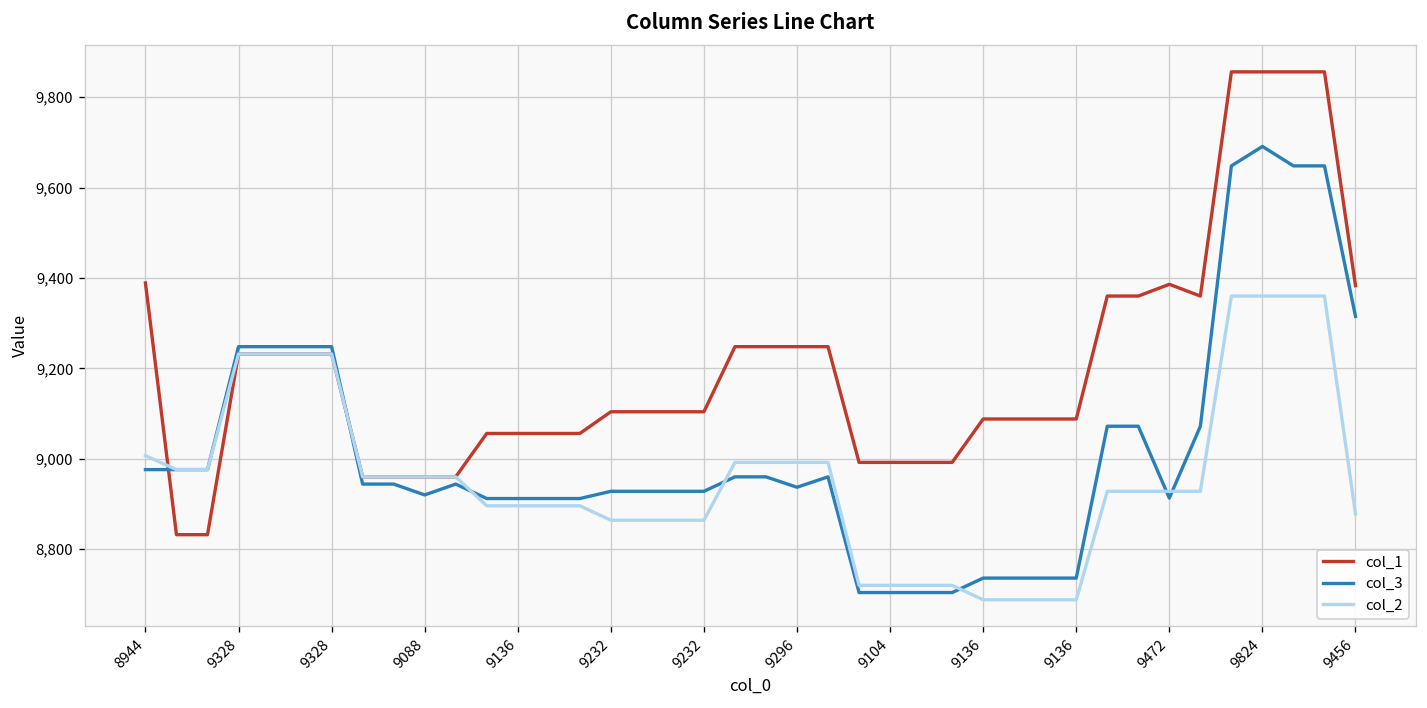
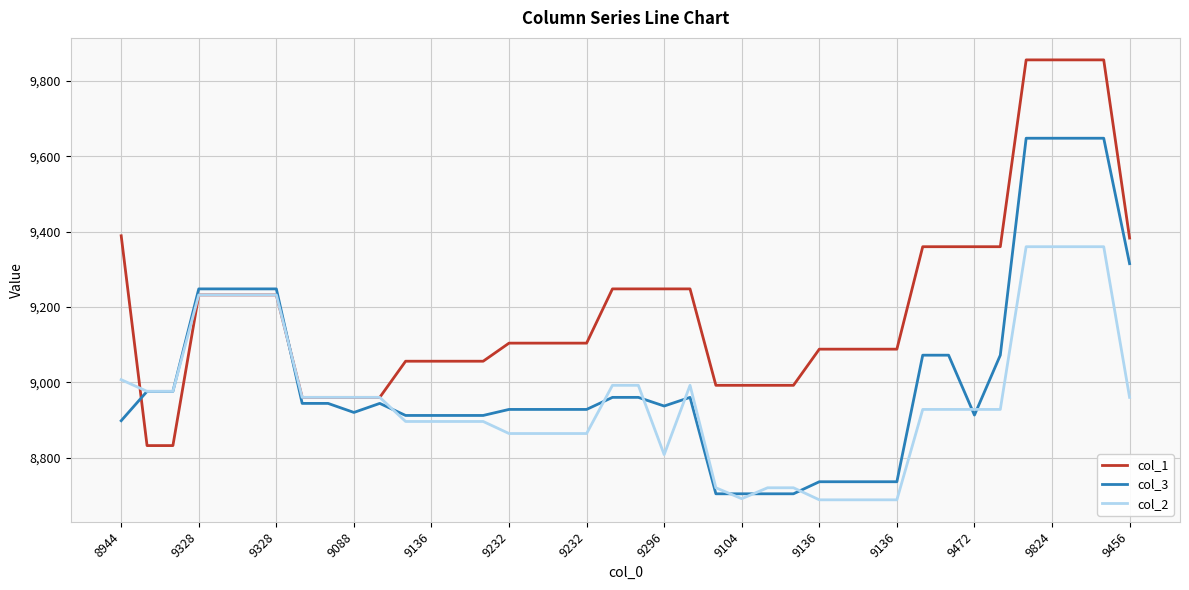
  {
    "col_1": {
      "8944": "9,390",
      "9296": "9,250",
      "9104": "8,990",
-     "9472": "9,390",
+     "9472": "9,360",
      "9824": "9,860",
      "9456": "9,380"
    },
    "col_3": {
-     "8944": "8,980",
+     "8944": "8,900",
      "9088": "8,920",
      "9296": "8,940",
      "9104": "8,700",
      "9472": "8,910",
-     "9824": "9,690",
+     "9824": "9,650",
      "9456": "9,320"
    },
    "col_2": {
      "8944": "9,010",
-     "9296": "8,990",
-     "9104": "8,720",
+     "9296": "8,810",
+     "9104": "8,690",
      "9472": "8,930",
      "9824": "9,360",
-     "9456": "8,880"
+     "9456": "8,960"
    }
  }
